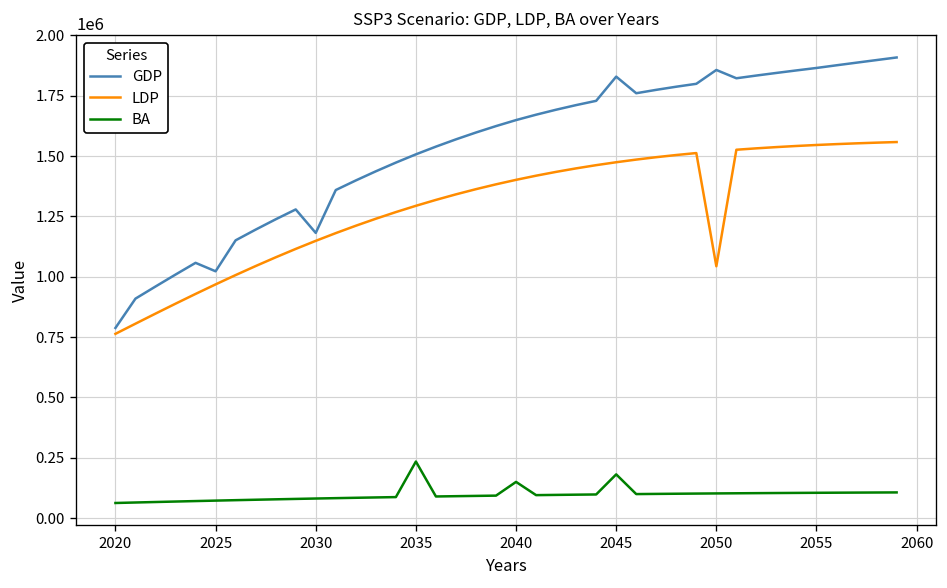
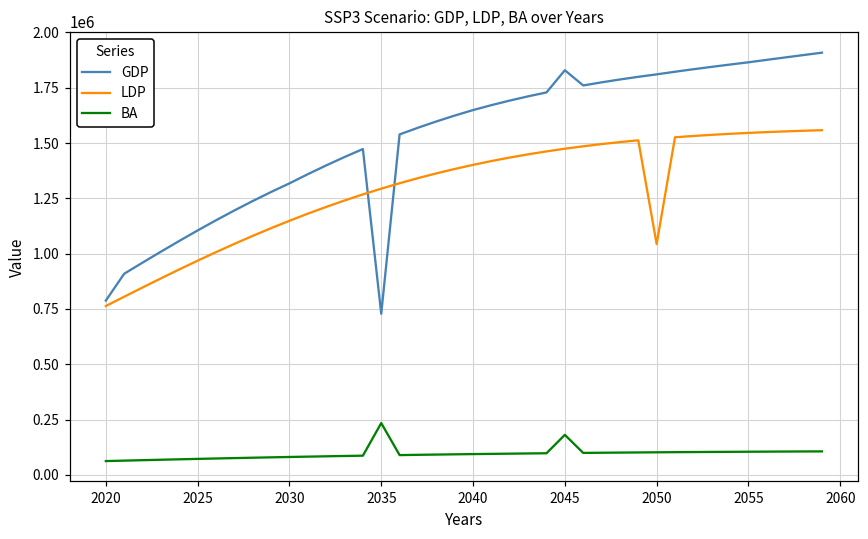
  {
    "GDP": {
      "2020": 790000,
-     "2025": 1020000,
-     "2030": 1180000,
-     "2035": 1510000,
+     "2025": 1100000,
+     "2030": 1320000,
+     "2035": 730000,
      "2040": 1650000,
      "2045": 1830000,
-     "2050": 1860000,
+     "2050": 1810000,
      "2055": 1860000
    },
    "LDP": {
      "2020": 760000,
      "2025": 970000,
      "2030": 1150000,
      "2035": 1290000,
      "2040": 1400000,
      "2045": 1470000,
      "2050": 1040000,
      "2055": 1550000
    },
    "BA": {
      "2020": 60000,
      "2025": 70000,
      "2030": 80000,
      "2035": 230000,
-     "2040": 150000,
+     "2040": 90000,
      "2045": 180000,
      "2050": 100000,
      "2055": 100000
    }
  }
